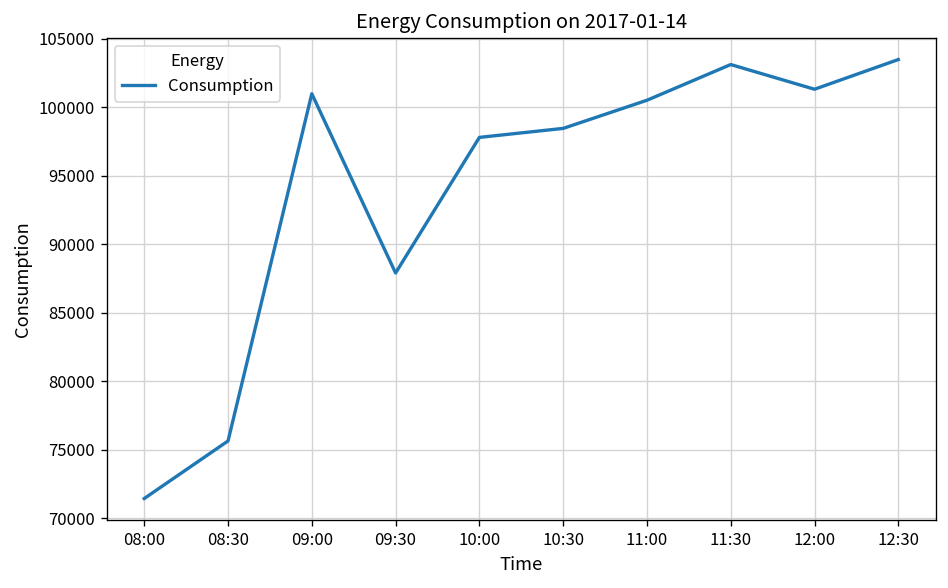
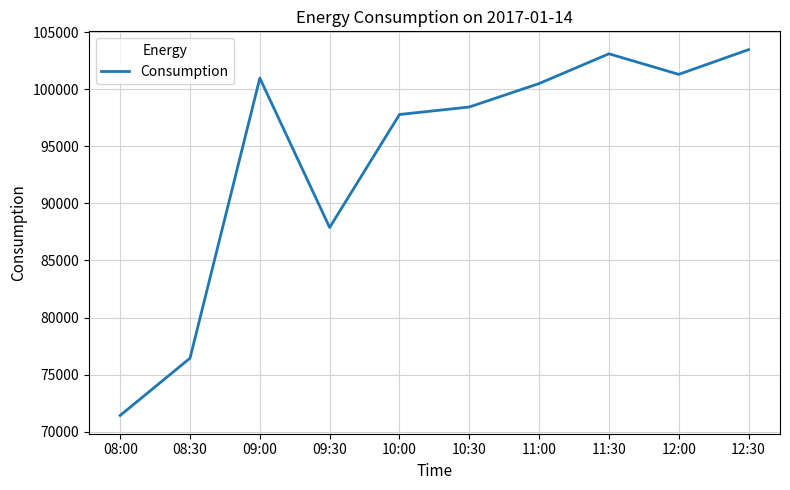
  {
    "08:00": 71400,
-   "08:30": 75600,
+   "08:30": 76400,
    "09:00": 101000,
    "09:30": 87900,
    "10:00": 97800,
    "10:30": 98400,
    "11:00": 100500,
    "11:30": 103100,
    "12:00": 101300,
    "12:30": 103500
  }
